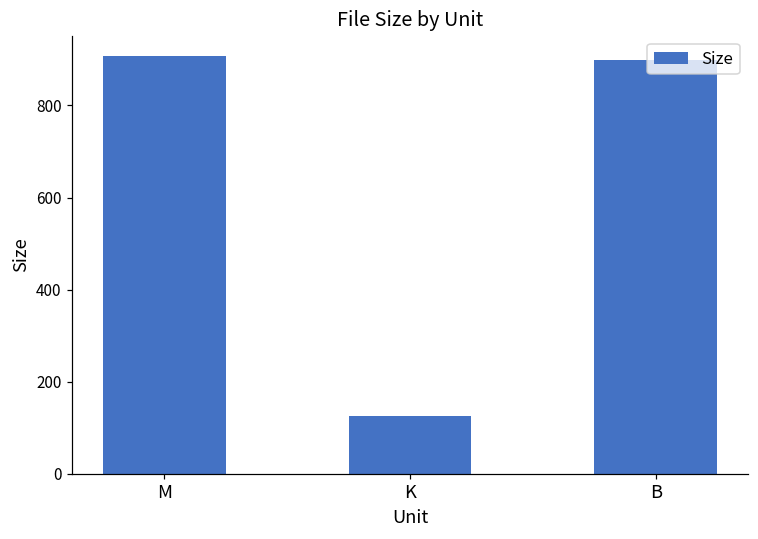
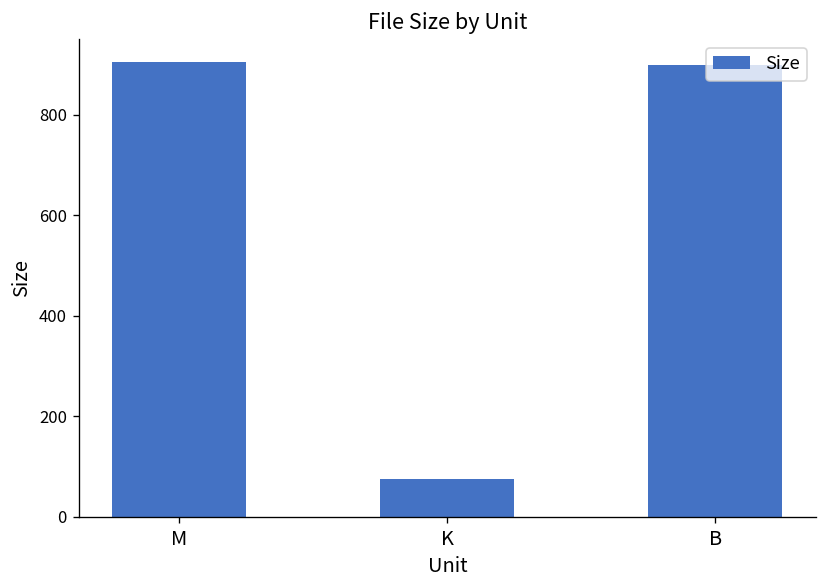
  {
    "M": 910,
-   "K": 130
+   "K": 70
  }
